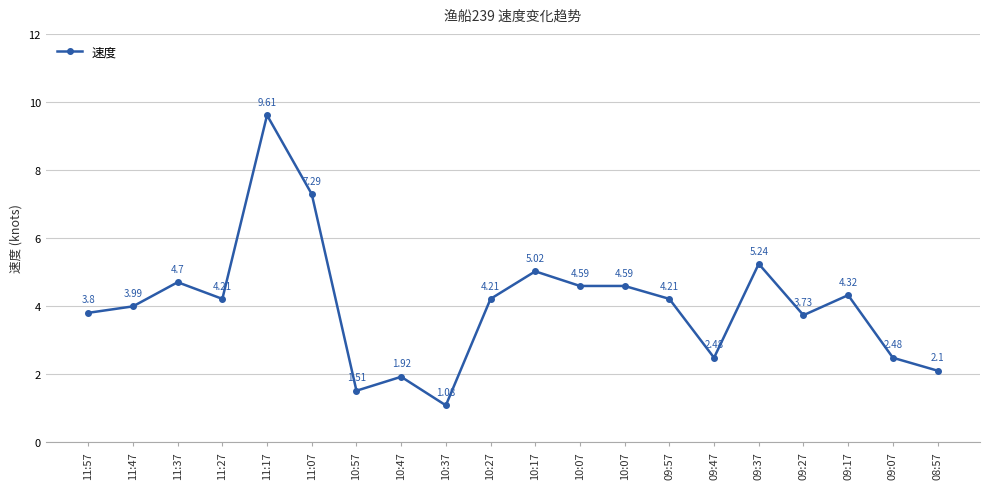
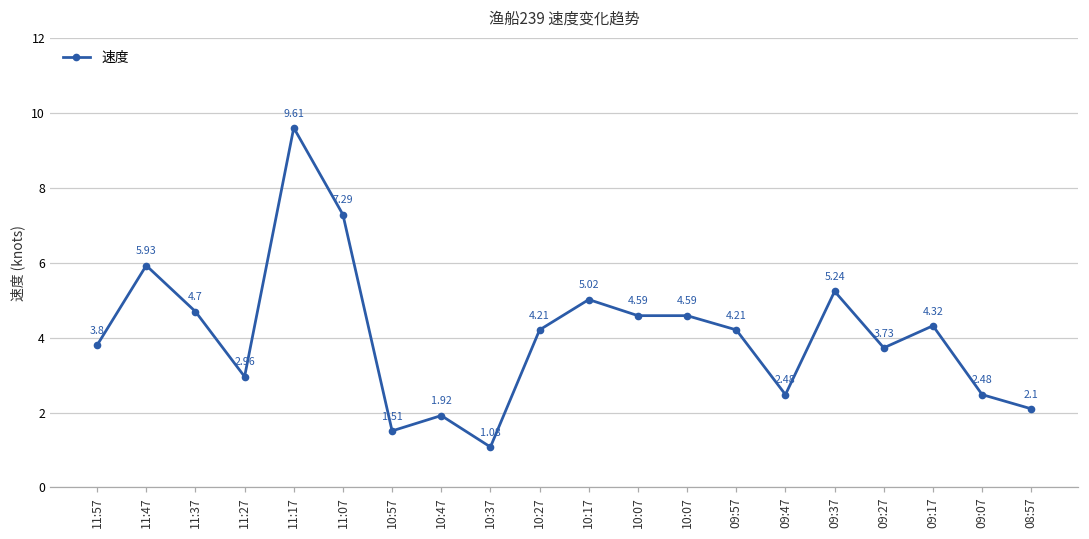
  {
    "11:57": 3.8,
-   "11:47": 3.99,
+   "11:47": 5.93,
    "11:37": 4.7,
-   "11:27": 4.21,
+   "11:27": 2.96,
    "11:17": 9.61,
    "11:07": 7.29,
    "10:57": 1.51,
    "10:47": 1.92,
    "10:37": 1.08,
    "10:27": 4.21,
    "10:17": 5.02,
    "09:57": 4.21,
    "09:47": 2.48,
    "09:37": 5.24,
    "09:27": 3.73,
    "09:17": 4.32,
    "09:07": 2.48,
    "08:57": 2.1
  }
